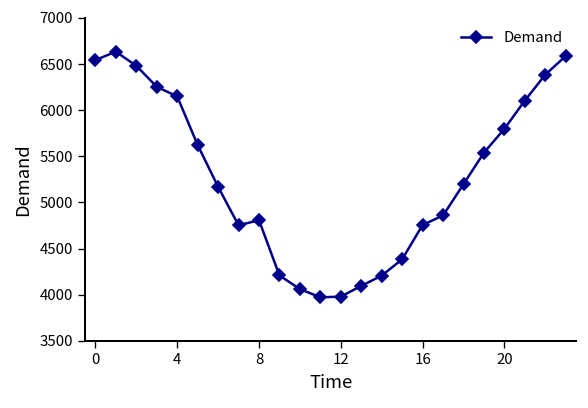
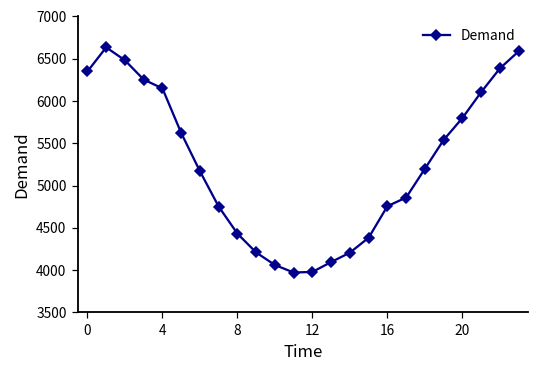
  {
-   "0": 6500,
+   "0": 6400,
    "4": 6100,
-   "8": 4800,
+   "8": 4400,
    "12": 4000,
    "16": 4800,
    "20": 5800
  }
